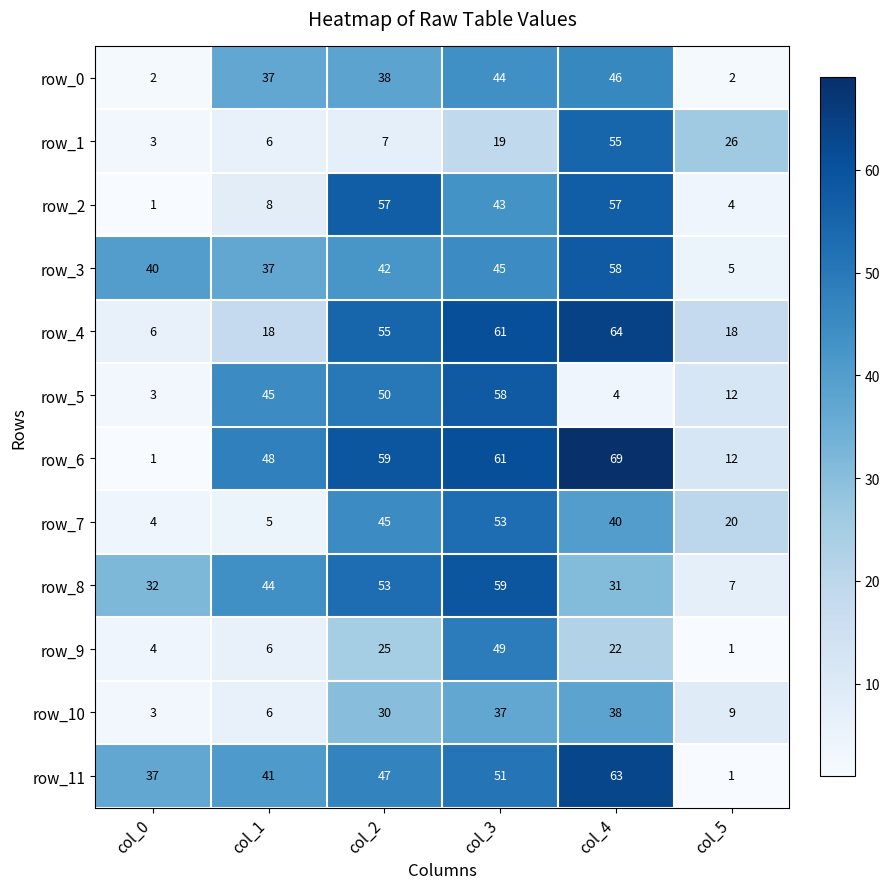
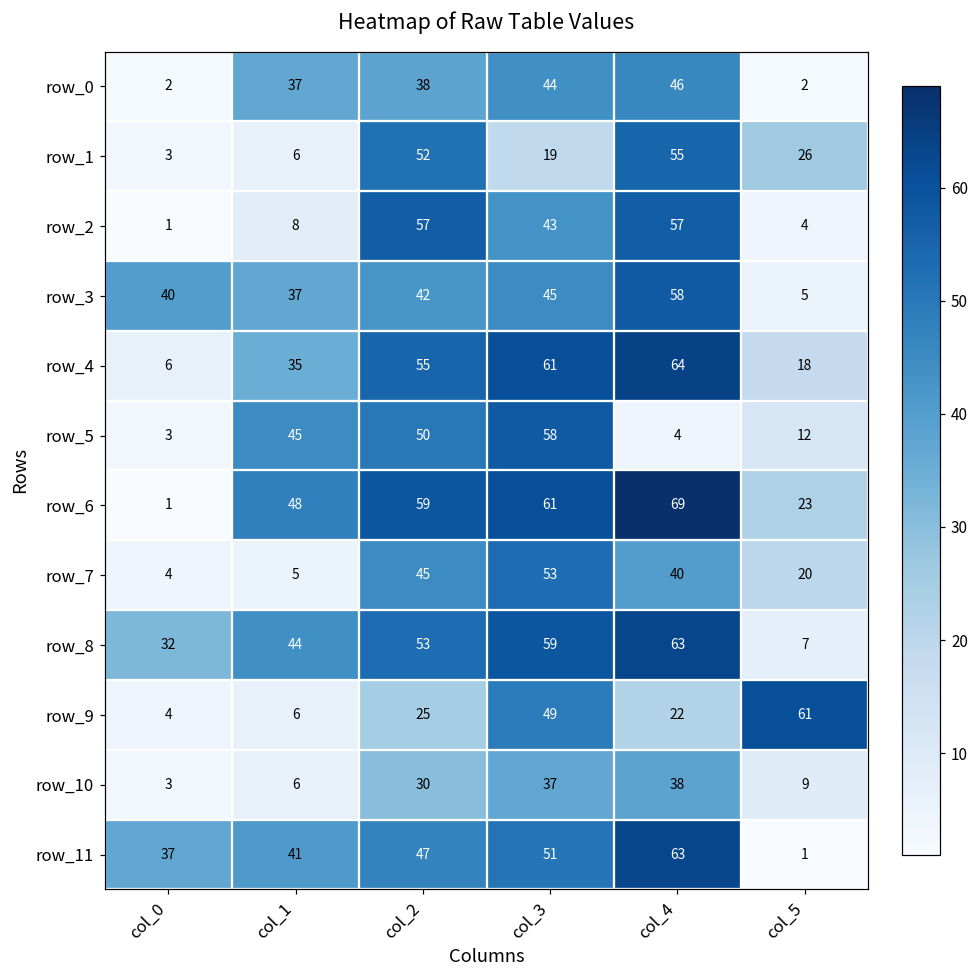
  {
    "row_0": {
      "col_0": 2,
      "col_1": 37,
      "col_2": 38,
      "col_3": 44,
      "col_4": 46,
      "col_5": 2
    },
    "row_1": {
      "col_0": 3,
      "col_1": 6,
-     "col_2": 7,
+     "col_2": 52,
      "col_3": 19,
      "col_4": 55,
      "col_5": 26
    },
    "row_2": {
      "col_0": 1,
      "col_1": 8,
      "col_2": 57,
      "col_3": 43,
      "col_4": 57,
      "col_5": 4
    },
    "row_3": {
      "col_0": 40,
      "col_1": 37,
      "col_2": 42,
      "col_3": 45,
      "col_4": 58,
      "col_5": 5
    },
    "row_4": {
      "col_0": 6,
-     "col_1": 18,
+     "col_1": 35,
      "col_2": 55,
      "col_3": 61,
      "col_4": 64,
      "col_5": 18
    },
    "row_5": {
      "col_0": 3,
      "col_1": 45,
      "col_2": 50,
      "col_3": 58,
      "col_4": 4,
      "col_5": 12
    },
    "row_6": {
      "col_0": 1,
      "col_1": 48,
      "col_2": 59,
      "col_3": 61,
      "col_4": 69,
-     "col_5": 12
+     "col_5": 23
    },
    "row_7": {
      "col_0": 4,
      "col_1": 5,
      "col_2": 45,
      "col_3": 53,
      "col_4": 40,
      "col_5": 20
    },
    "row_8": {
      "col_0": 32,
      "col_1": 44,
      "col_2": 53,
      "col_3": 59,
-     "col_4": 31,
+     "col_4": 63,
      "col_5": 7
    },
    "row_9": {
      "col_0": 4,
      "col_1": 6,
      "col_2": 25,
      "col_3": 49,
      "col_4": 22,
-     "col_5": 1
+     "col_5": 61
    },
    "row_10": {
      "col_0": 3,
      "col_1": 6,
      "col_2": 30,
      "col_3": 37,
      "col_4": 38,
      "col_5": 9
    },
    "row_11": {
      "col_0": 37,
      "col_1": 41,
      "col_2": 47,
      "col_3": 51,
      "col_4": 63,
      "col_5": 1
    }
  }
